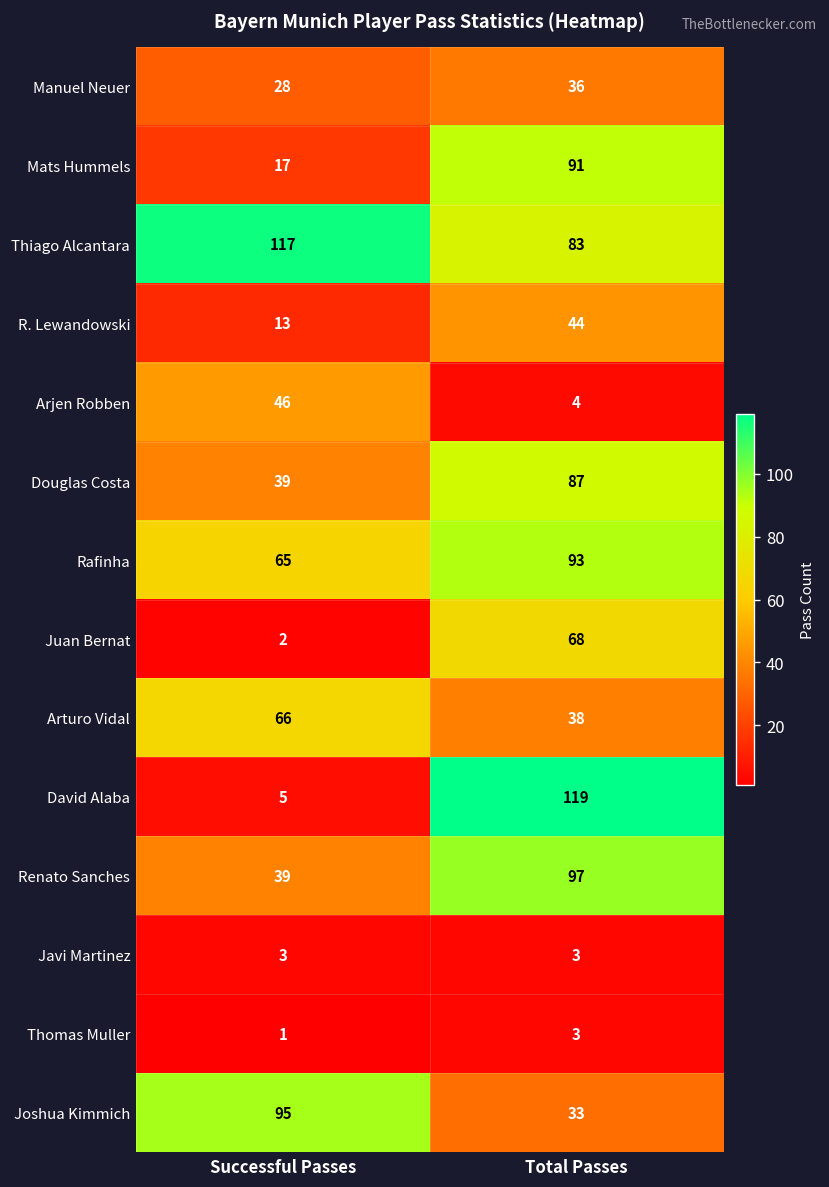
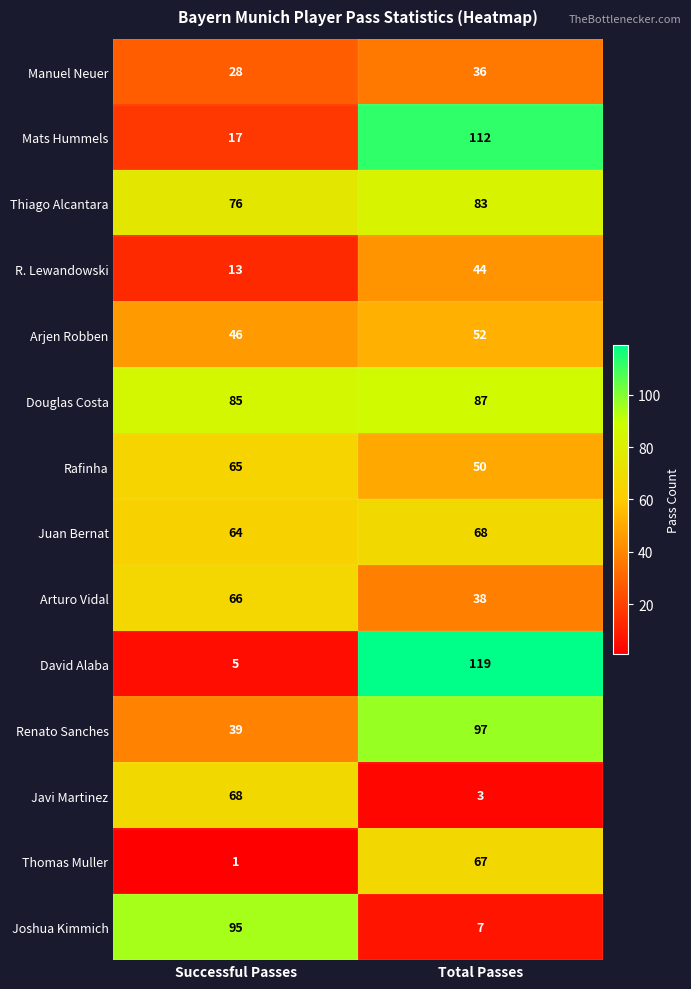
  {
    "Manuel Neuer": {
      "Successful Passes": 28,
      "Total Passes": 36
    },
    "Mats Hummels": {
      "Successful Passes": 17,
-     "Total Passes": 91
+     "Total Passes": 112
    },
    "Thiago Alcantara": {
-     "Successful Passes": 117,
+     "Successful Passes": 76,
      "Total Passes": 83
    },
    "R. Lewandowski": {
      "Successful Passes": 13,
      "Total Passes": 44
    },
    "Arjen Robben": {
      "Successful Passes": 46,
-     "Total Passes": 4
+     "Total Passes": 52
    },
    "Douglas Costa": {
-     "Successful Passes": 39,
+     "Successful Passes": 85,
      "Total Passes": 87
    },
    "Rafinha": {
      "Successful Passes": 65,
-     "Total Passes": 93
+     "Total Passes": 50
    },
    "Juan Bernat": {
-     "Successful Passes": 2,
+     "Successful Passes": 64,
      "Total Passes": 68
    },
    "Arturo Vidal": {
      "Successful Passes": 66,
      "Total Passes": 38
    },
    "David Alaba": {
      "Successful Passes": 5,
      "Total Passes": 119
    },
    "Renato Sanches": {
      "Successful Passes": 39,
      "Total Passes": 97
    },
    "Javi Martinez": {
-     "Successful Passes": 3,
+     "Successful Passes": 68,
      "Total Passes": 3
    },
    "Thomas Muller": {
      "Successful Passes": 1,
-     "Total Passes": 3
+     "Total Passes": 67
    },
    "Joshua Kimmich": {
      "Successful Passes": 95,
-     "Total Passes": 33
+     "Total Passes": 7
    }
  }
